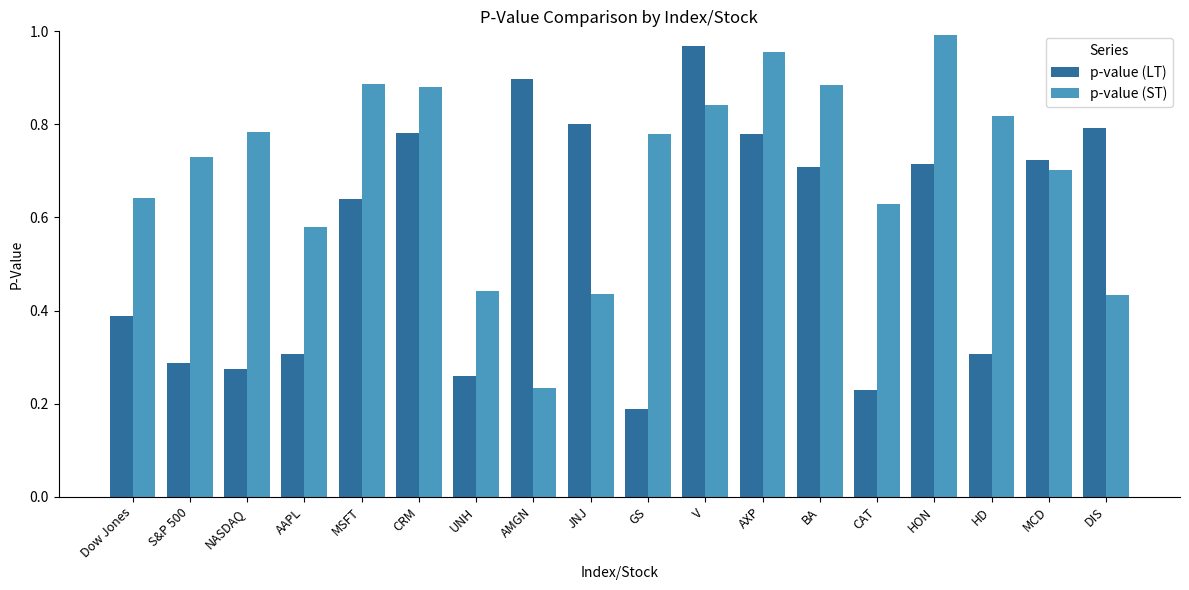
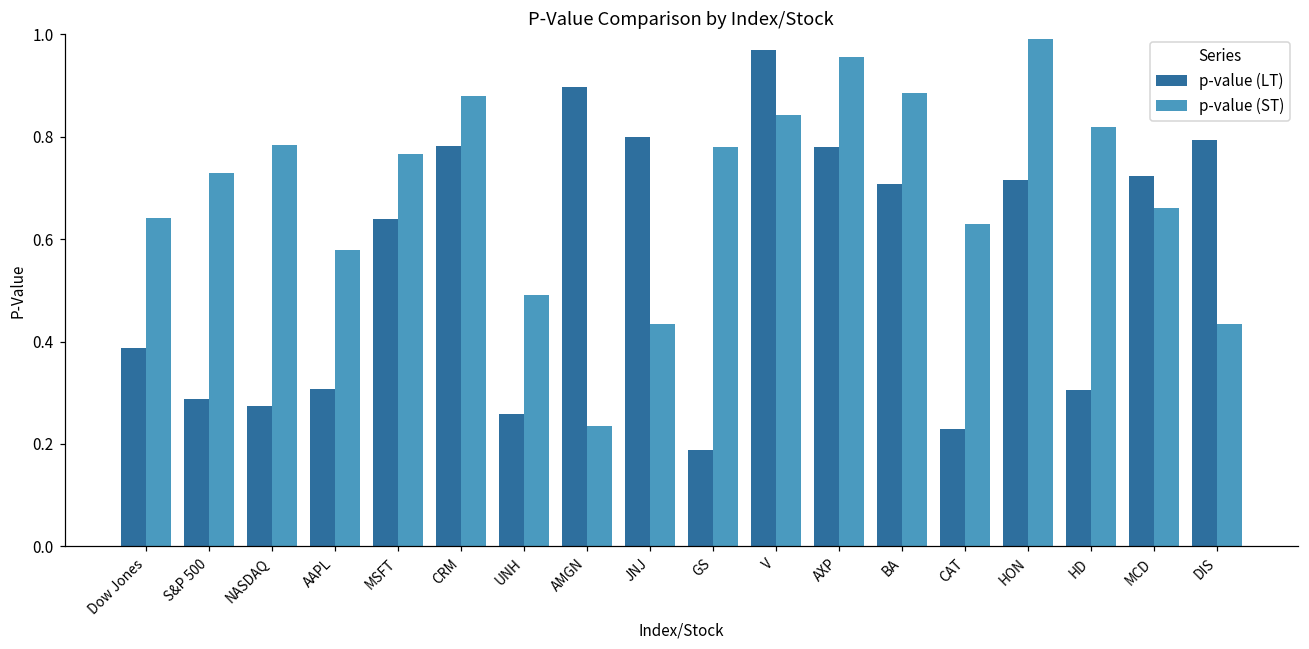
  {
    "p-value (LT)": {
      "Dow Jones": 0.39,
      "S&P 500": 0.29,
      "NASDAQ": 0.27,
      "AAPL": 0.31,
      "MSFT": 0.64,
      "CRM": 0.78,
      "UNH": 0.26,
      "AMGN": 0.90,
      "JNJ": 0.80,
      "GS": 0.19,
      "V": 0.97,
      "AXP": 0.78,
      "BA": 0.71,
      "CAT": 0.23,
      "HON": 0.72,
      "HD": 0.31,
      "MCD": 0.72,
      "DIS": 0.79
    },
    "p-value (ST)": {
      "Dow Jones": 0.64,
      "S&P 500": 0.73,
      "NASDAQ": 0.78,
      "AAPL": 0.58,
-     "MSFT": 0.89,
+     "MSFT": 0.77,
      "CRM": 0.88,
-     "UNH": 0.44,
+     "UNH": 0.49,
      "AMGN": 0.23,
      "JNJ": 0.43,
      "GS": 0.78,
      "V": 0.84,
      "AXP": 0.96,
      "BA": 0.89,
      "CAT": 0.63,
      "HON": 0.99,
      "HD": 0.82,
-     "MCD": 0.70,
+     "MCD": 0.66,
      "DIS": 0.43
    }
  }
